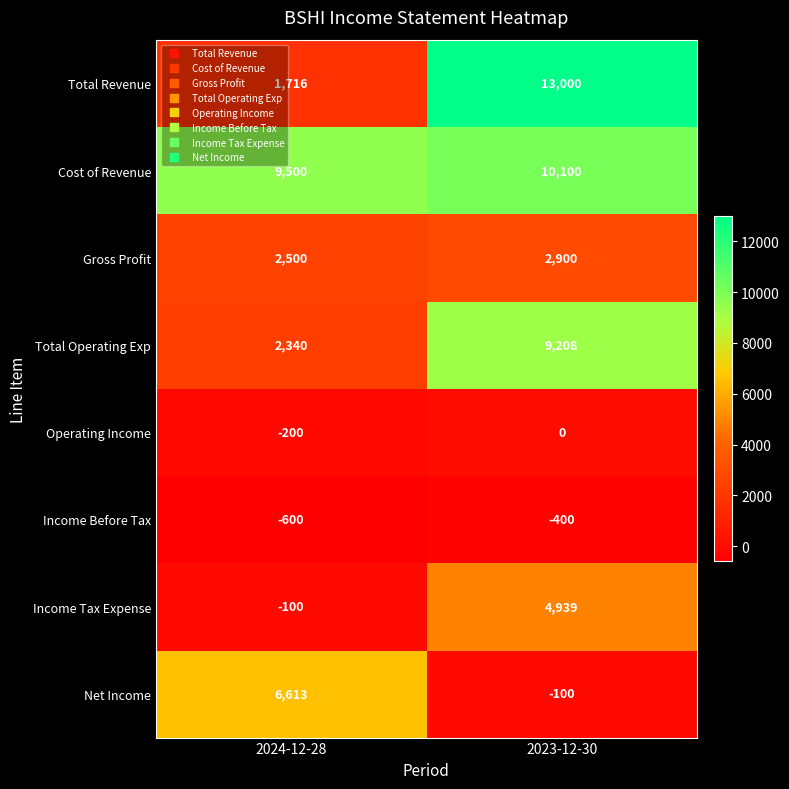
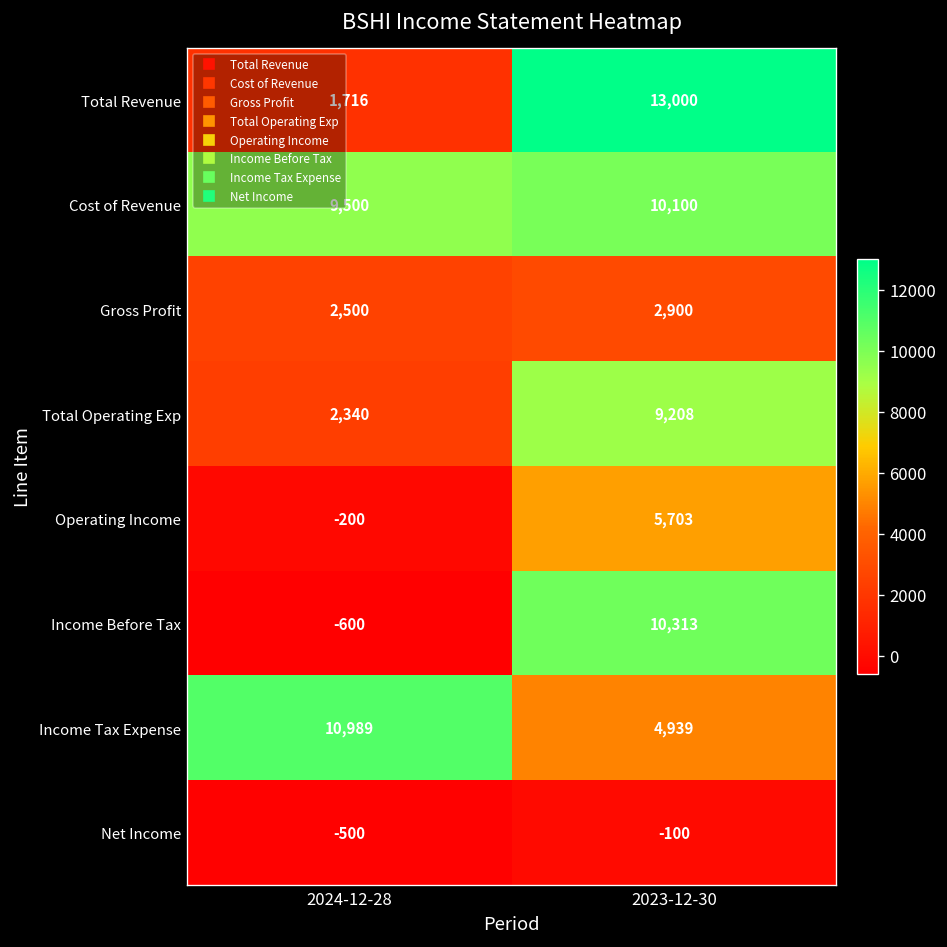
  {
    "Total Revenue": {
      "2023-12-30": "13,000"
    },
    "Cost of Revenue": {
      "2023-12-30": "10,100"
    },
    "Gross Profit": {
      "2024-12-28": "2,500",
      "2023-12-30": "2,900"
    },
    "Total Operating Exp": {
      "2024-12-28": "2,340",
      "2023-12-30": "9,208"
    },
    "Operating Income": {
      "2024-12-28": "-200",
-     "2023-12-30": "0"
+     "2023-12-30": "5,703"
    },
    "Income Before Tax": {
      "2024-12-28": "-600",
-     "2023-12-30": "-400"
+     "2023-12-30": "10,313"
    },
    "Income Tax Expense": {
-     "2024-12-28": "-100",
+     "2024-12-28": "10,989",
      "2023-12-30": "4,939"
    },
    "Net Income": {
-     "2024-12-28": "6,613",
+     "2024-12-28": "-500",
      "2023-12-30": "-100"
    }
  }
